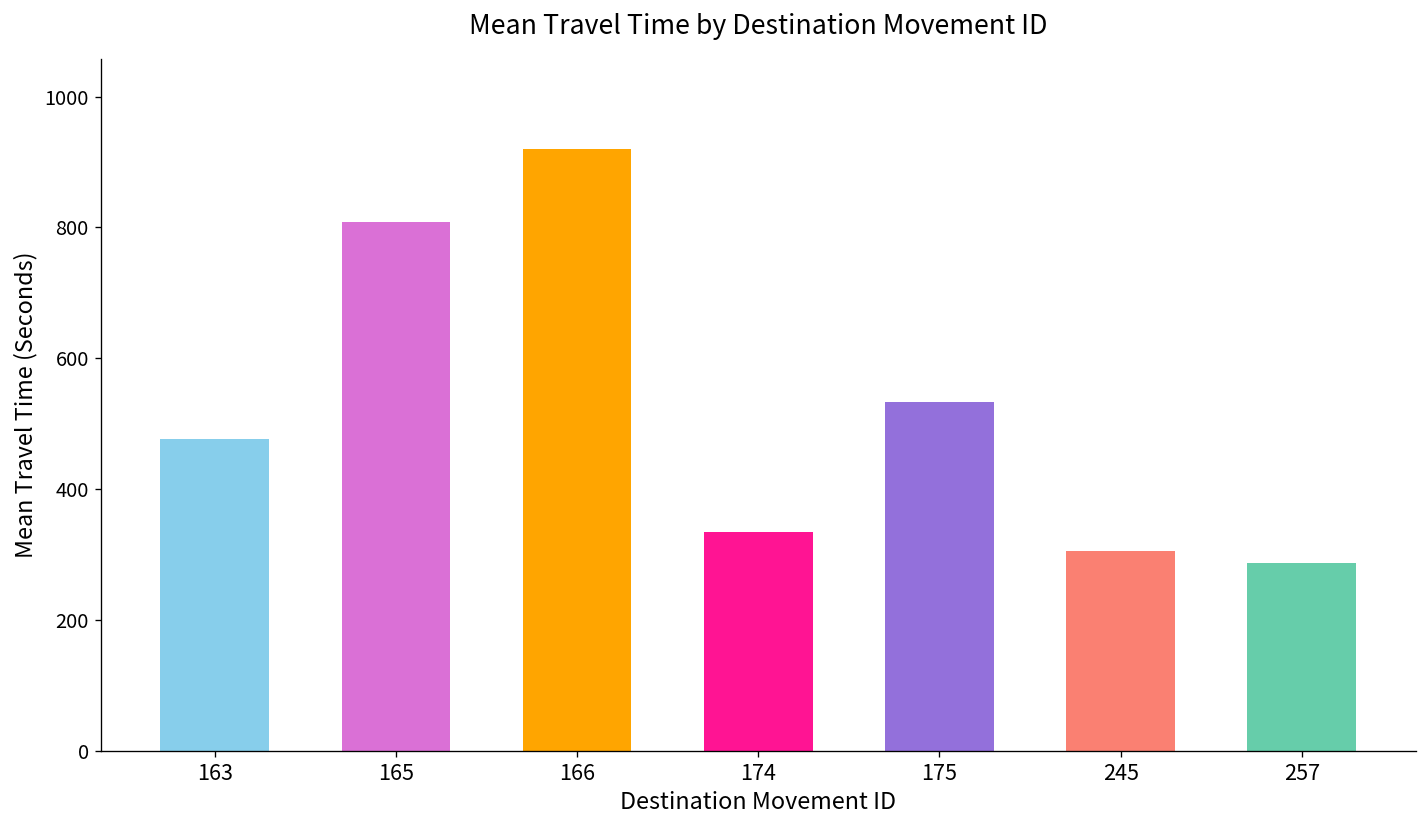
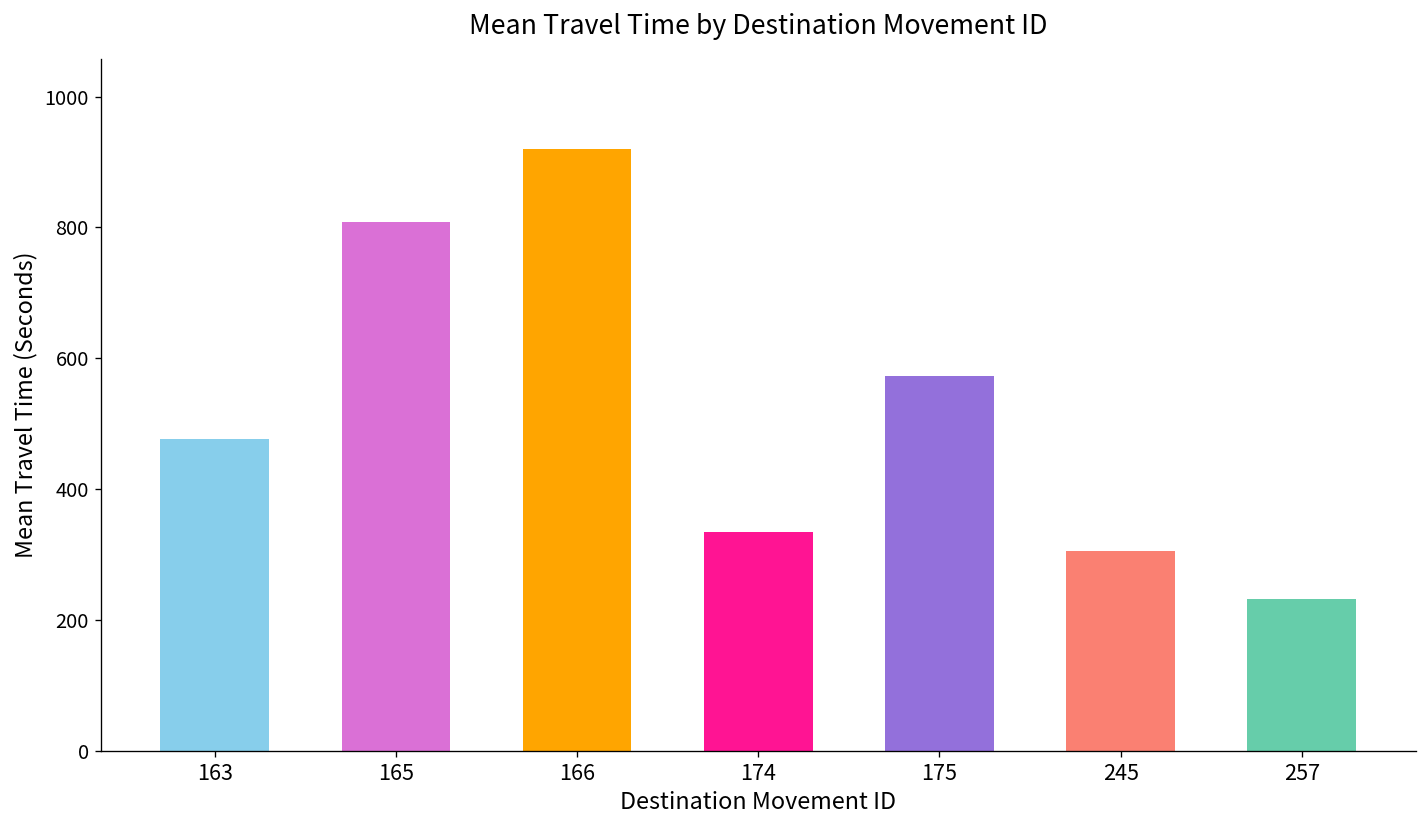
  {
    "163": 480,
    "165": 810,
    "166": 920,
    "174": 340,
-   "175": 530,
+   "175": 570,
    "245": 310,
-   "257": 290
+   "257": 230
  }
